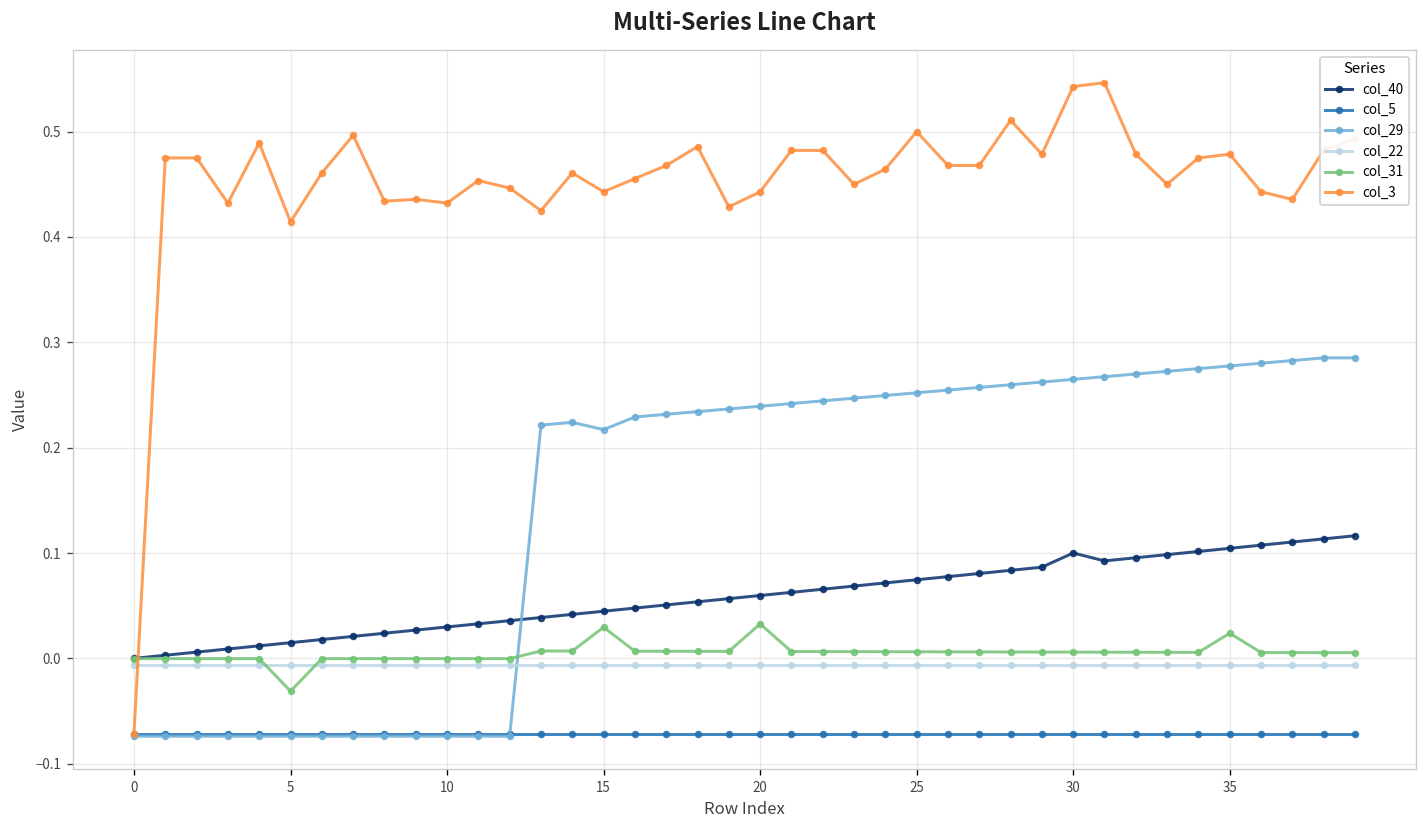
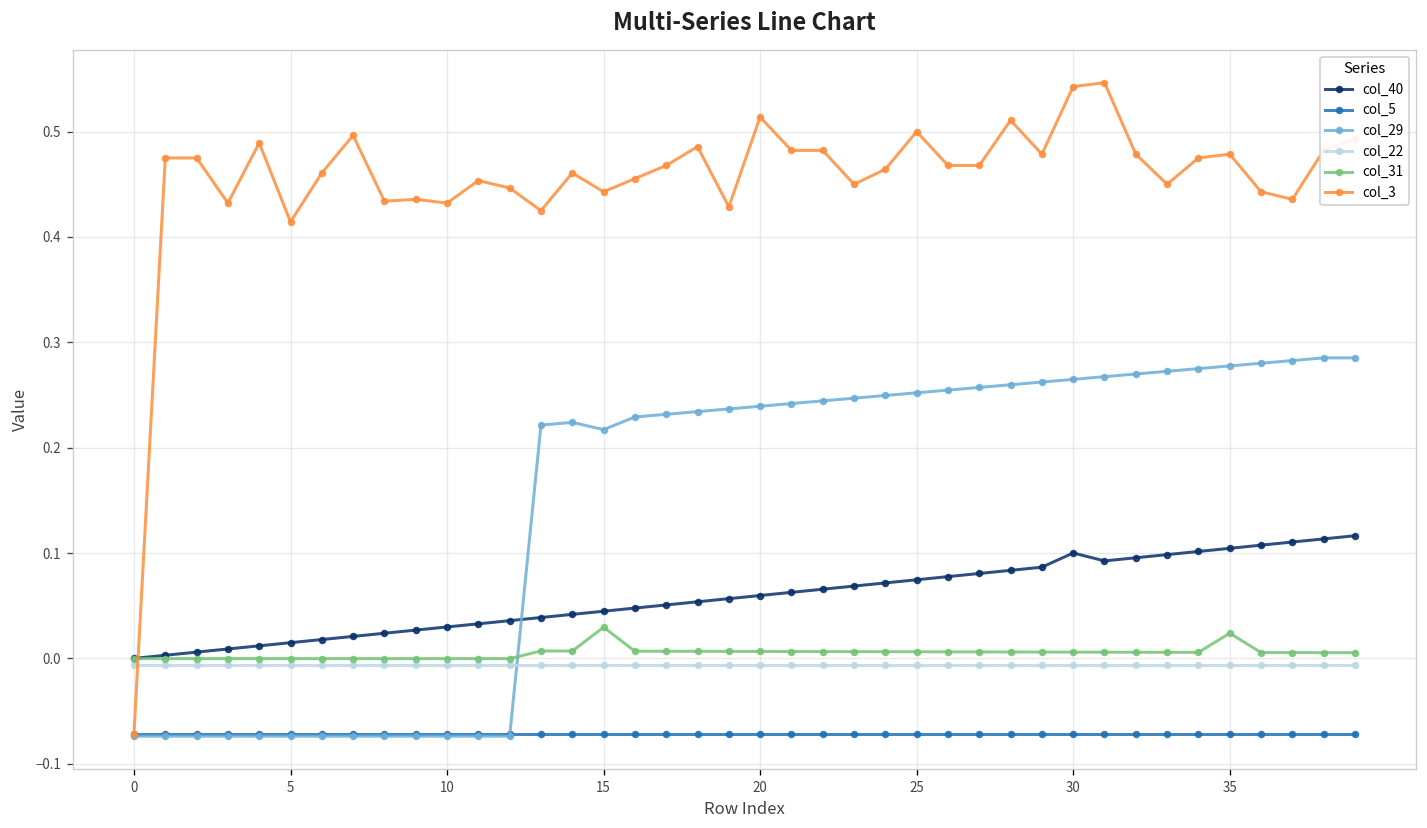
  {
    "col_40": {
      "5": 0.01,
      "10": 0.03,
      "15": 0.04,
      "20": 0.06,
      "25": 0.07,
      "30": 0.10,
      "35": 0.10
    },
    "col_5": {
      "15": -0.07,
      "20": -0.07,
      "25": -0.07,
      "30": -0.07,
      "35": -0.07
    },
    "col_29": {
      "15": 0.22,
      "20": 0.24,
      "25": 0.25,
      "30": 0.26,
      "35": 0.28
    },
    "col_22": {
      "0": -0.01,
      "5": -0.01,
      "10": -0.01,
      "15": -0.01,
      "20": -0.01,
      "25": -0.01,
      "30": -0.01,
      "35": -0.01
    },
    "col_31": {
-     "5": -0.03,
+     "5": 0.00,
      "10": 0.00,
      "15": 0.03,
-     "20": 0.03,
+     "20": 0.01,
      "25": 0.01,
      "30": 0.01,
      "35": 0.02
    },
    "col_3": {
      "5": 0.41,
      "10": 0.43,
      "15": 0.44,
-     "20": 0.44,
+     "20": 0.51,
      "25": 0.50,
      "30": 0.54,
      "35": 0.48
    }
  }
